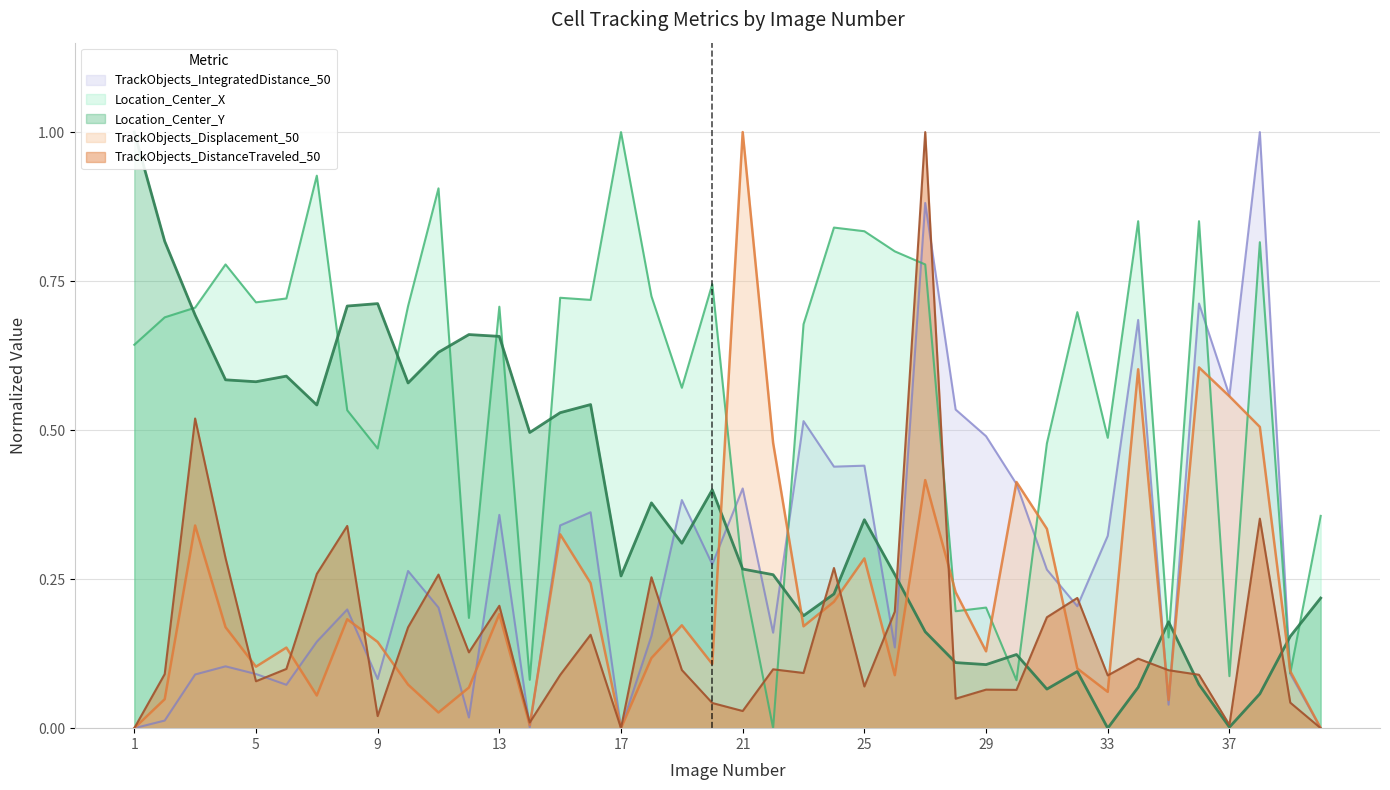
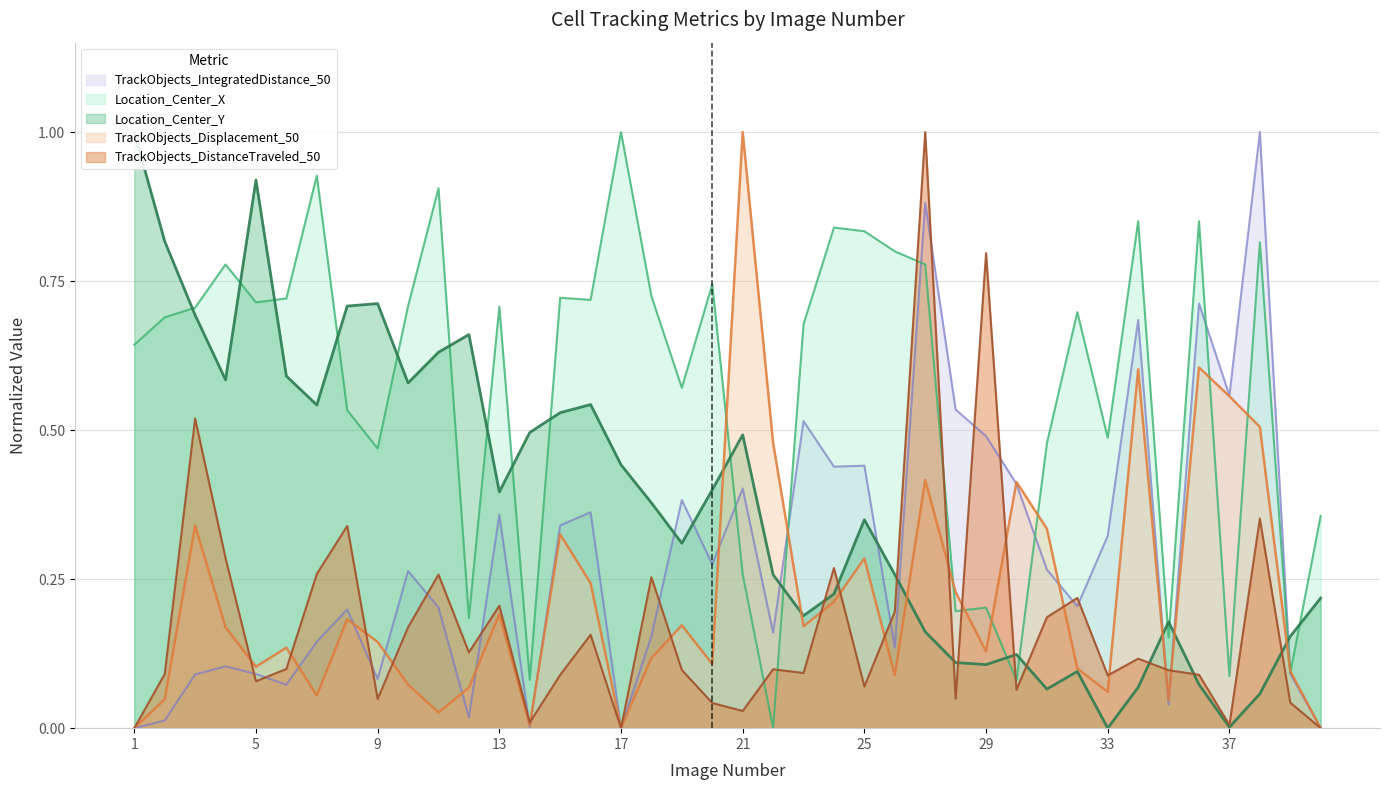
  {
    "Location_Center_Y": {
-     "5": 0.58,
+     "5": 0.92,
      "9": 0.71,
-     "13": 0.66,
-     "17": 0.26,
-     "21": 0.27,
+     "13": 0.40,
+     "17": 0.44,
+     "21": 0.49,
      "25": 0.35,
      "29": 0.11,
      "33": 0.00
    },
    "TrackObjects_DistanceTraveled_50": {
      "5": 0.08,
-     "9": 0.02,
+     "9": 0.05,
      "13": 0.21,
      "21": 0.03,
      "25": 0.07,
-     "29": 0.06,
+     "29": 0.80,
      "33": 0.09
    }
  }
